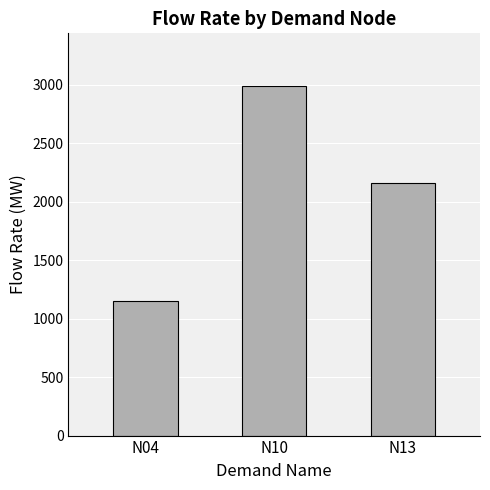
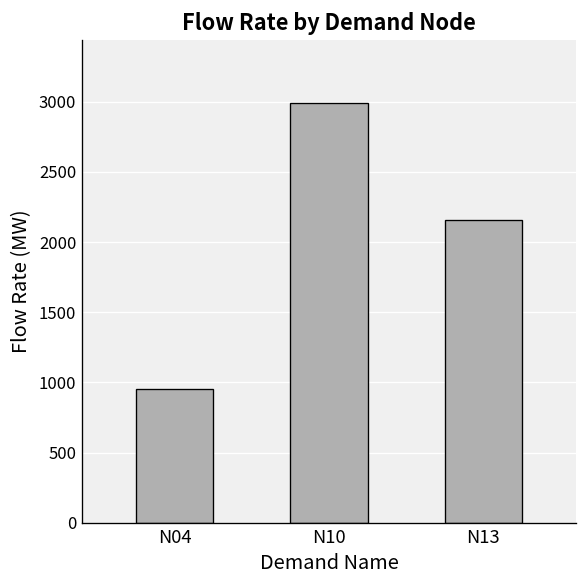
  {
-   "N04": 1150,
+   "N04": 950,
    "N10": 2990,
    "N13": 2160
  }
